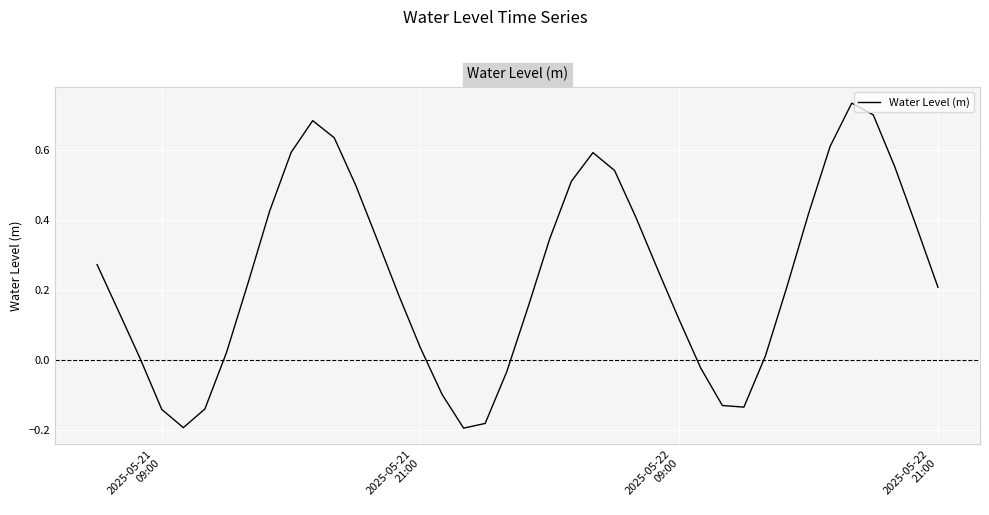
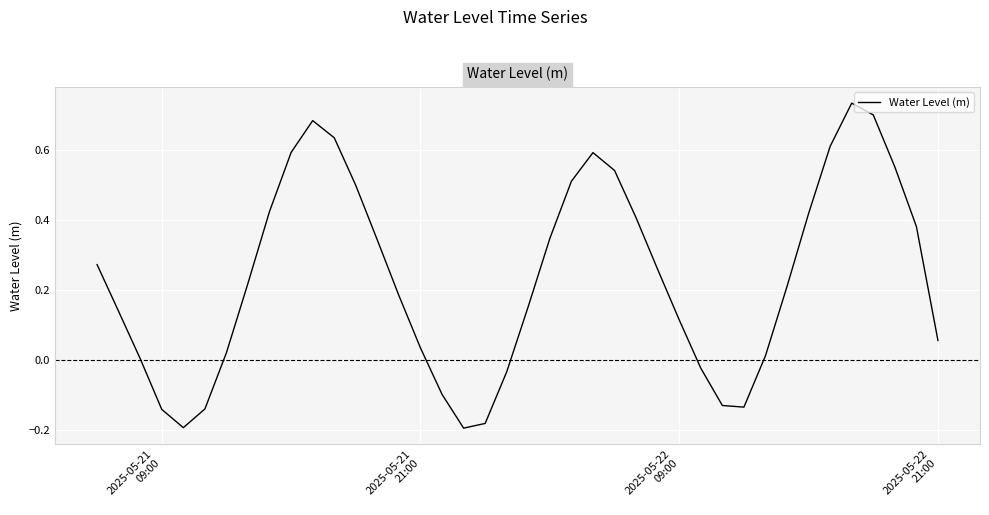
  {
    "2025-05-21 09:00": -0.14,
    "2025-05-21 21:00": 0.03,
    "2025-05-22 09:00": 0.11,
-   "2025-05-22 21:00": 0.21
+   "2025-05-22 21:00": 0.05
  }
